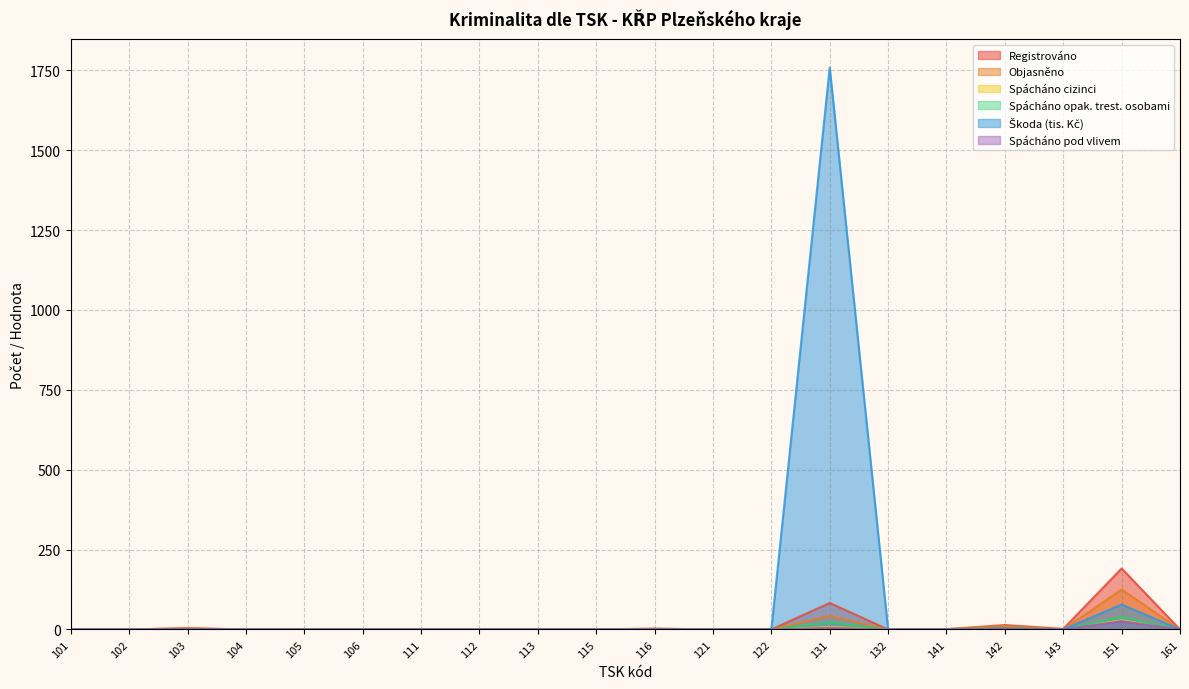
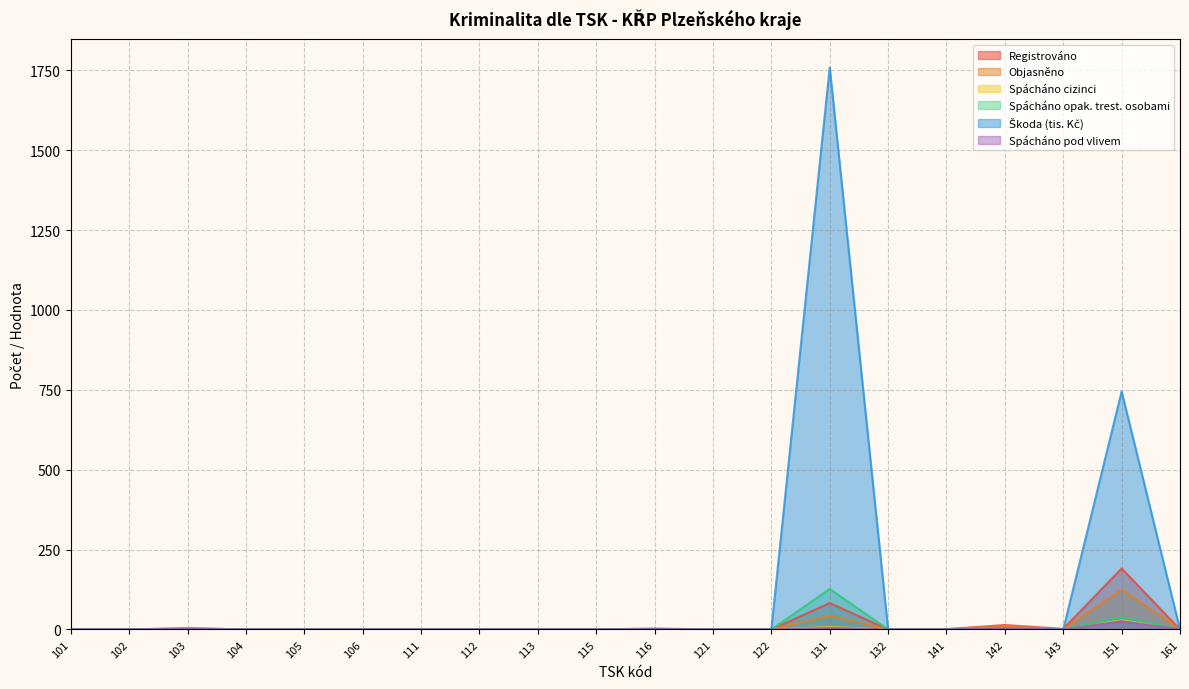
  {
    "Spácháno opak. trest. osobami": {
-     "131": 20,
+     "131": 130,
      "151": 40
    },
    "Škoda (tis. Kč)": {
      "131": 1760,
-     "151": 80
+     "151": 750
    }
  }
